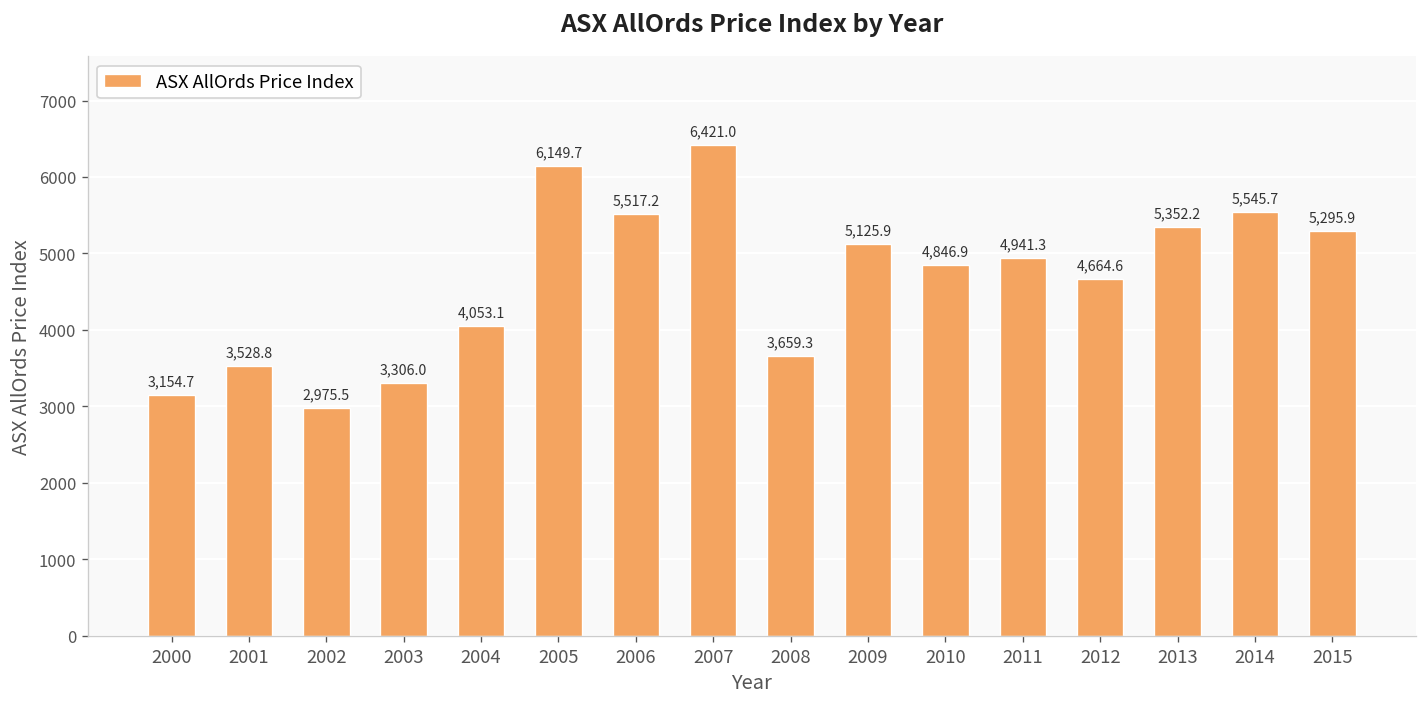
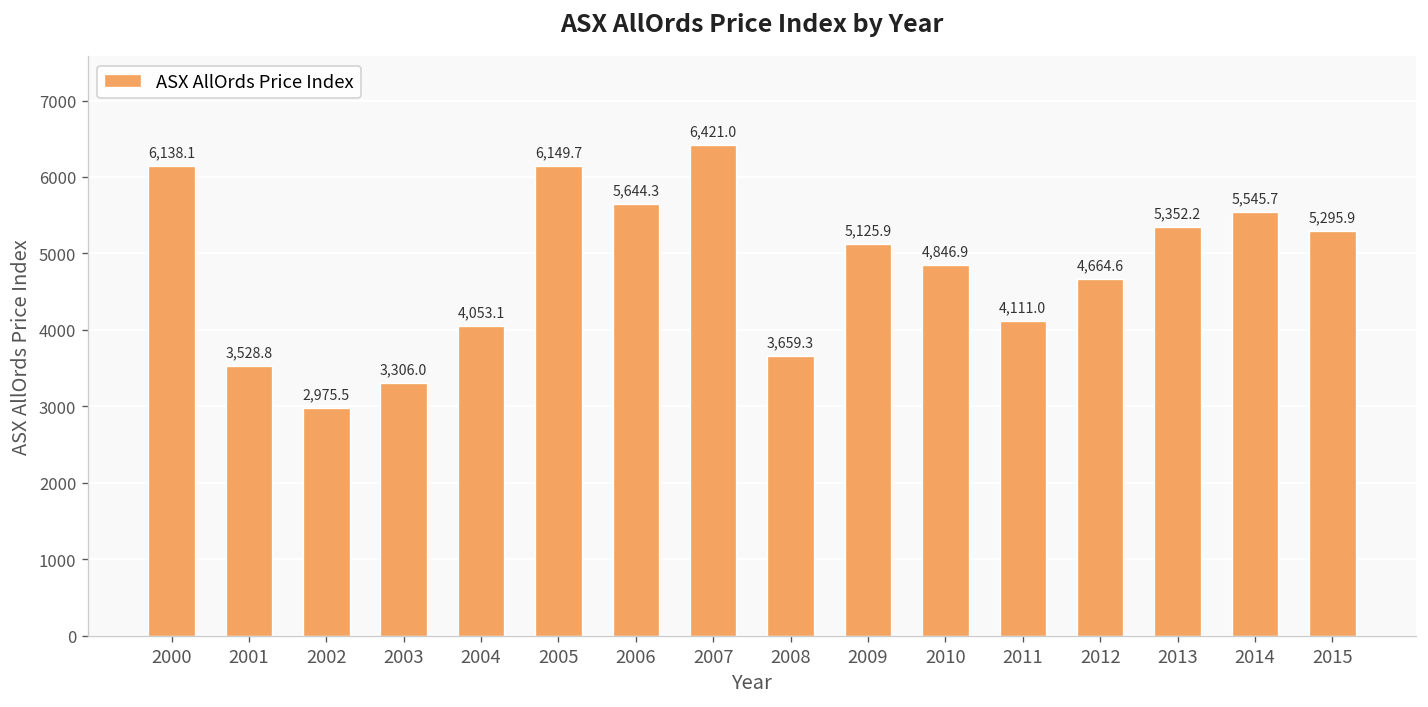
  {
-   "2000": "3,154.7",
+   "2000": "6,138.1",
    "2001": "3,528.8",
    "2002": "2,975.5",
    "2003": "3,306.0",
    "2004": "4,053.1",
    "2005": "6,149.7",
-   "2006": "5,517.2",
+   "2006": "5,644.3",
    "2007": "6,421.0",
    "2008": "3,659.3",
    "2009": "5,125.9",
    "2010": "4,846.9",
-   "2011": "4,941.3",
+   "2011": "4,111.0",
    "2012": "4,664.6",
    "2013": "5,352.2",
    "2014": "5,545.7",
    "2015": "5,295.9"
  }
